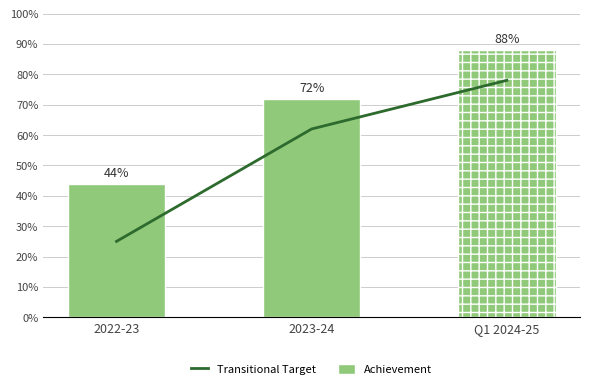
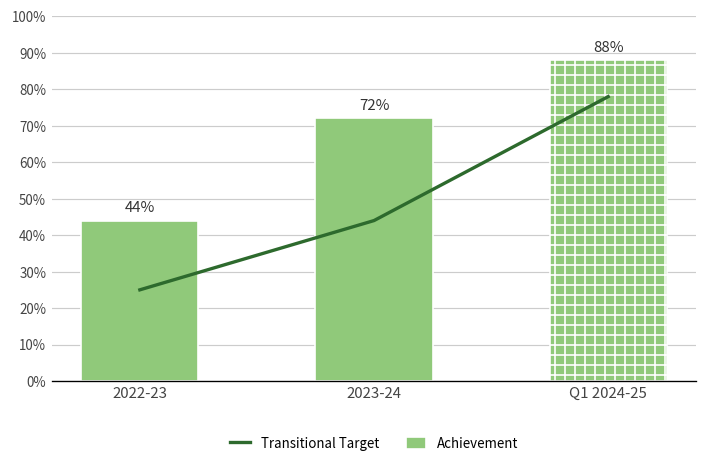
  {
    "Transitional Target": {
      "2022-23": "25%",
-     "2023-24": "62%",
+     "2023-24": "44%",
      "Q1 2024-25": "78%"
    }
  }
